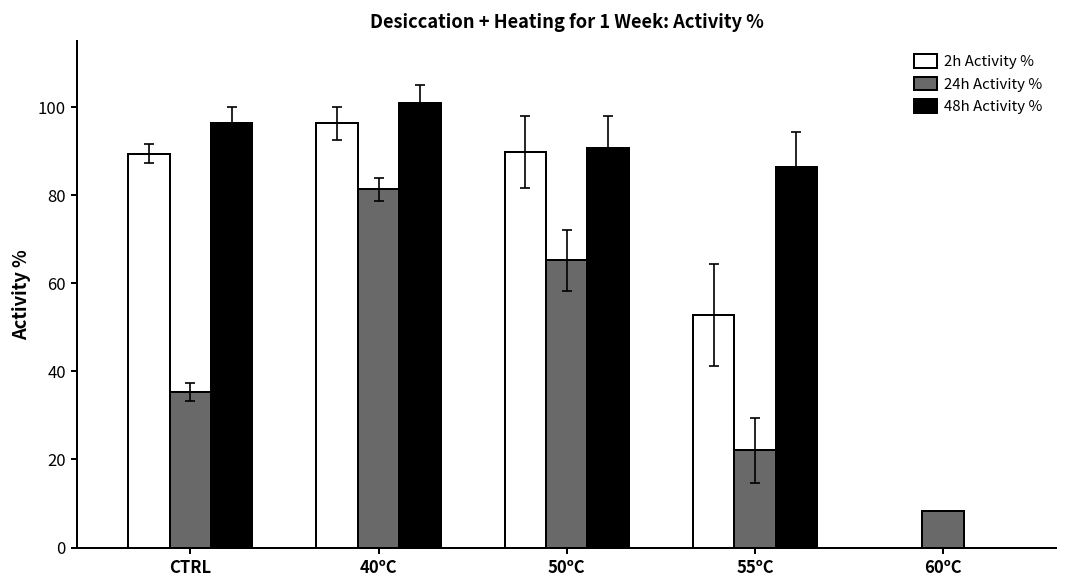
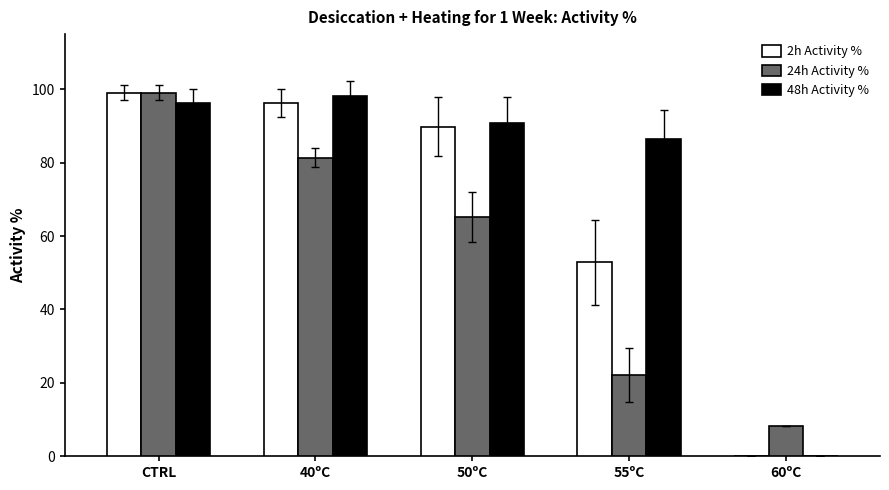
  {
    "2h Activity %": {
-     "CTRL": 89,
+     "CTRL": 99,
      "40ºC": 96,
      "50ºC": 90,
      "55ºC": 53,
      "60ºC": 0
    },
    "24h Activity %": {
-     "CTRL": 35,
+     "CTRL": 99,
      "40ºC": 81,
      "50ºC": 65,
      "55ºC": 22,
      "60ºC": 8
    },
    "48h Activity %": {
      "CTRL": 96,
-     "40ºC": 101,
+     "40ºC": 98,
      "50ºC": 91,
      "55ºC": 86,
      "60ºC": 0
    }
  }
